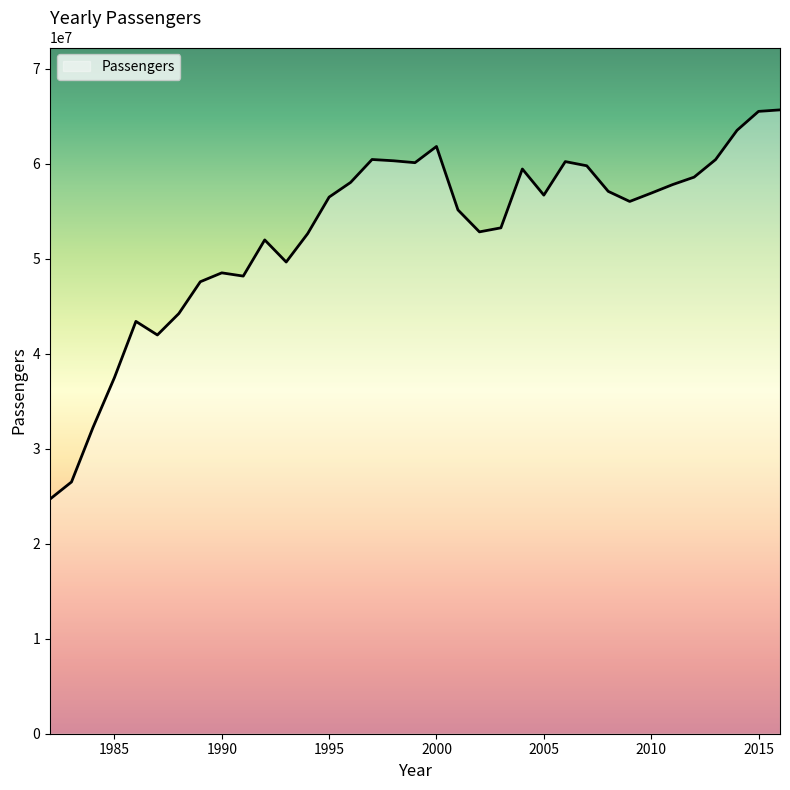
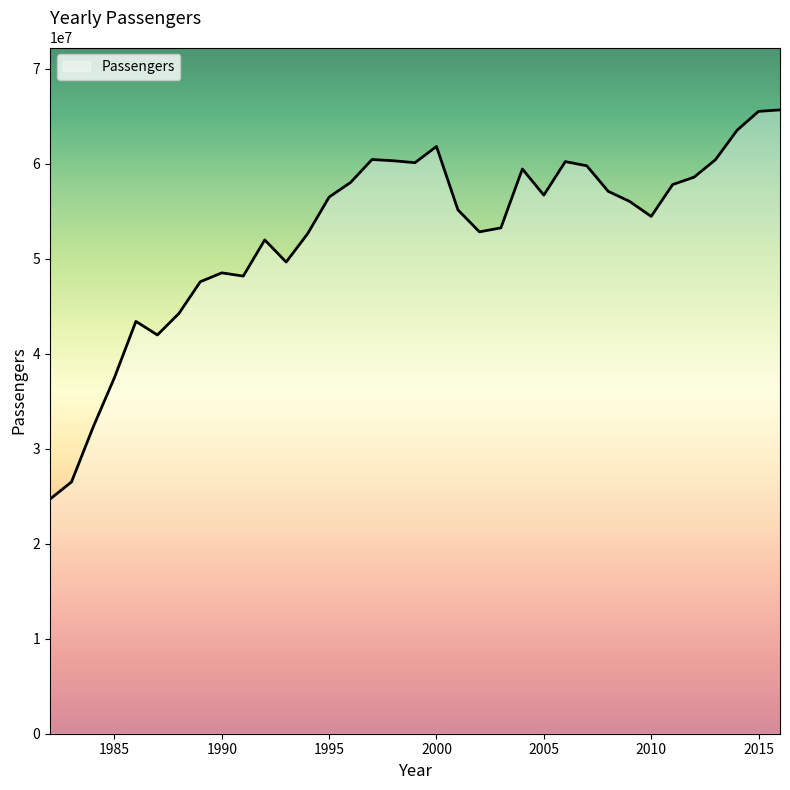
  {
    "1985": 37000000,
    "1990": 49000000,
    "1995": 56000000,
    "2000": 62000000,
    "2005": 57000000,
-   "2010": 57000000,
+   "2010": 54000000,
    "2015": 66000000
  }
